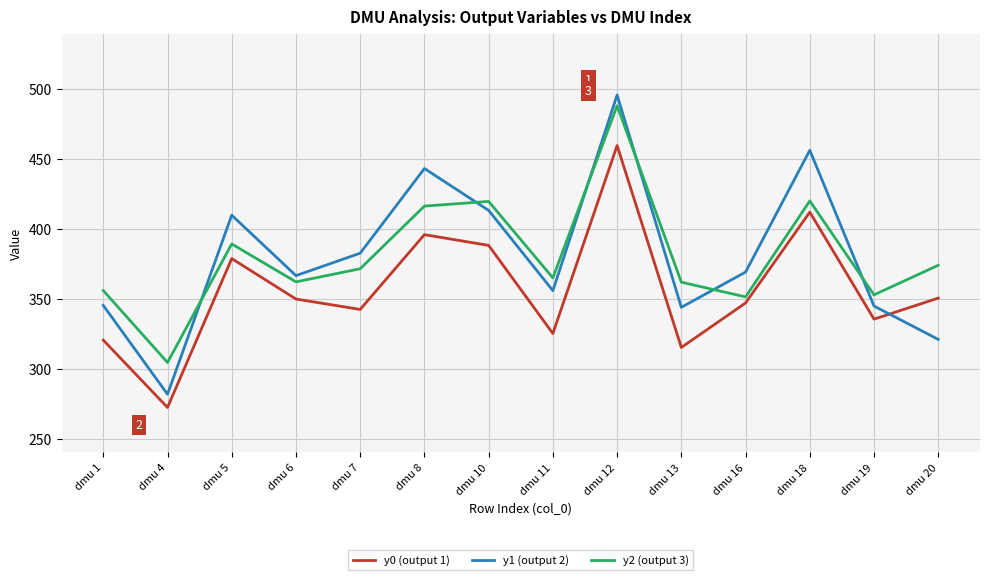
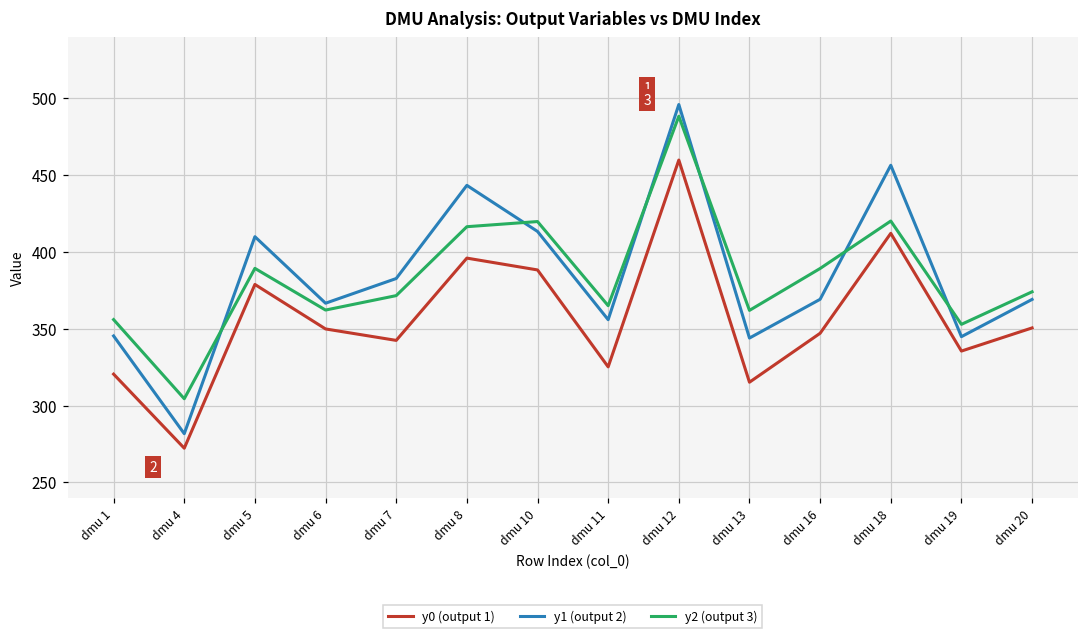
  {
    "y0 (output 1)": {
      "dmu 1": 320,
      "dmu 4": 272,
      "dmu 5": 379,
      "dmu 6": 350,
      "dmu 7": 342,
      "dmu 8": 396,
      "dmu 10": 388,
      "dmu 11": 325,
      "dmu 12": 460,
      "dmu 13": 315,
      "dmu 16": 347,
      "dmu 18": 412,
      "dmu 19": 335,
      "dmu 20": 351
    },
    "y1 (output 2)": {
      "dmu 1": 345,
      "dmu 4": 282,
      "dmu 5": 410,
      "dmu 6": 367,
      "dmu 7": 383,
      "dmu 8": 443,
      "dmu 10": 413,
      "dmu 11": 356,
      "dmu 12": 496,
      "dmu 13": 344,
      "dmu 16": 369,
      "dmu 18": 456,
      "dmu 19": 345,
-     "dmu 20": 321
+     "dmu 20": 369
    },
    "y2 (output 3)": {
      "dmu 1": 356,
      "dmu 4": 304,
      "dmu 5": 389,
      "dmu 6": 362,
      "dmu 7": 372,
      "dmu 8": 416,
      "dmu 10": 420,
      "dmu 11": 365,
      "dmu 12": 488,
      "dmu 13": 362,
-     "dmu 16": 351,
+     "dmu 16": 389,
      "dmu 18": 420,
      "dmu 19": 353,
      "dmu 20": 374
    }
  }
